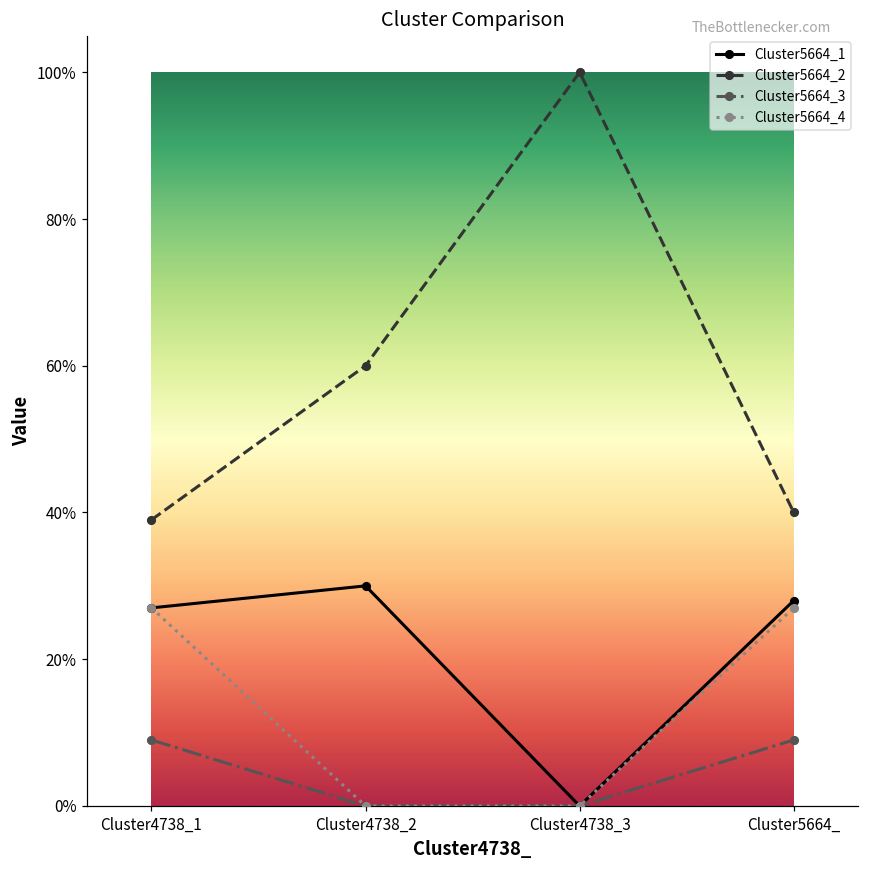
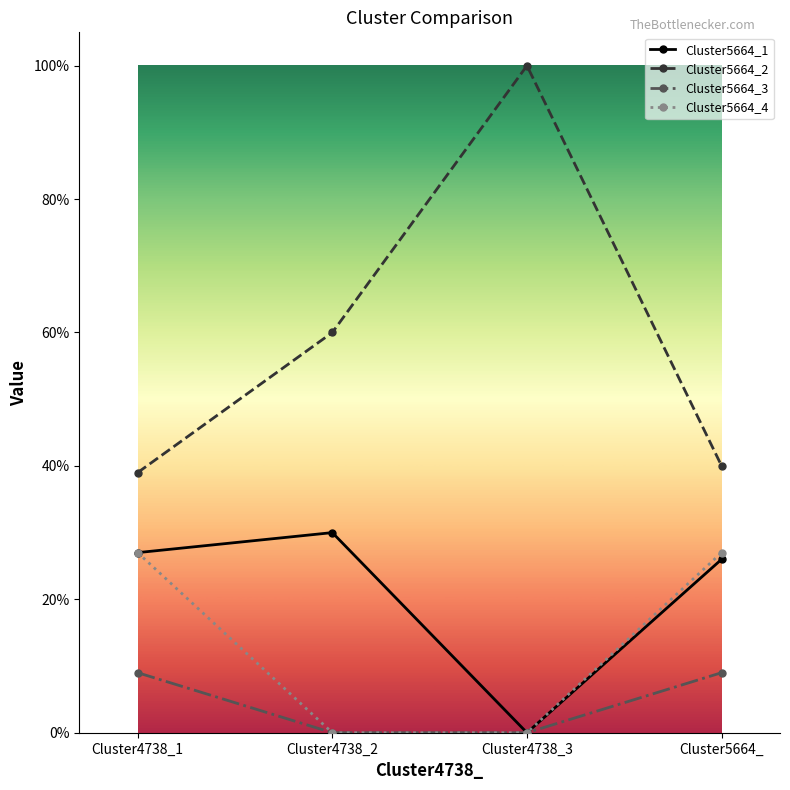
  {
    "Cluster5664_1": {
      "Cluster4738_2": "30%",
-     "Cluster5664_": "28%"
+     "Cluster5664_": "26%"
    },
    "Cluster5664_4": {
      "Cluster5664_": "27%"
    }
  }
